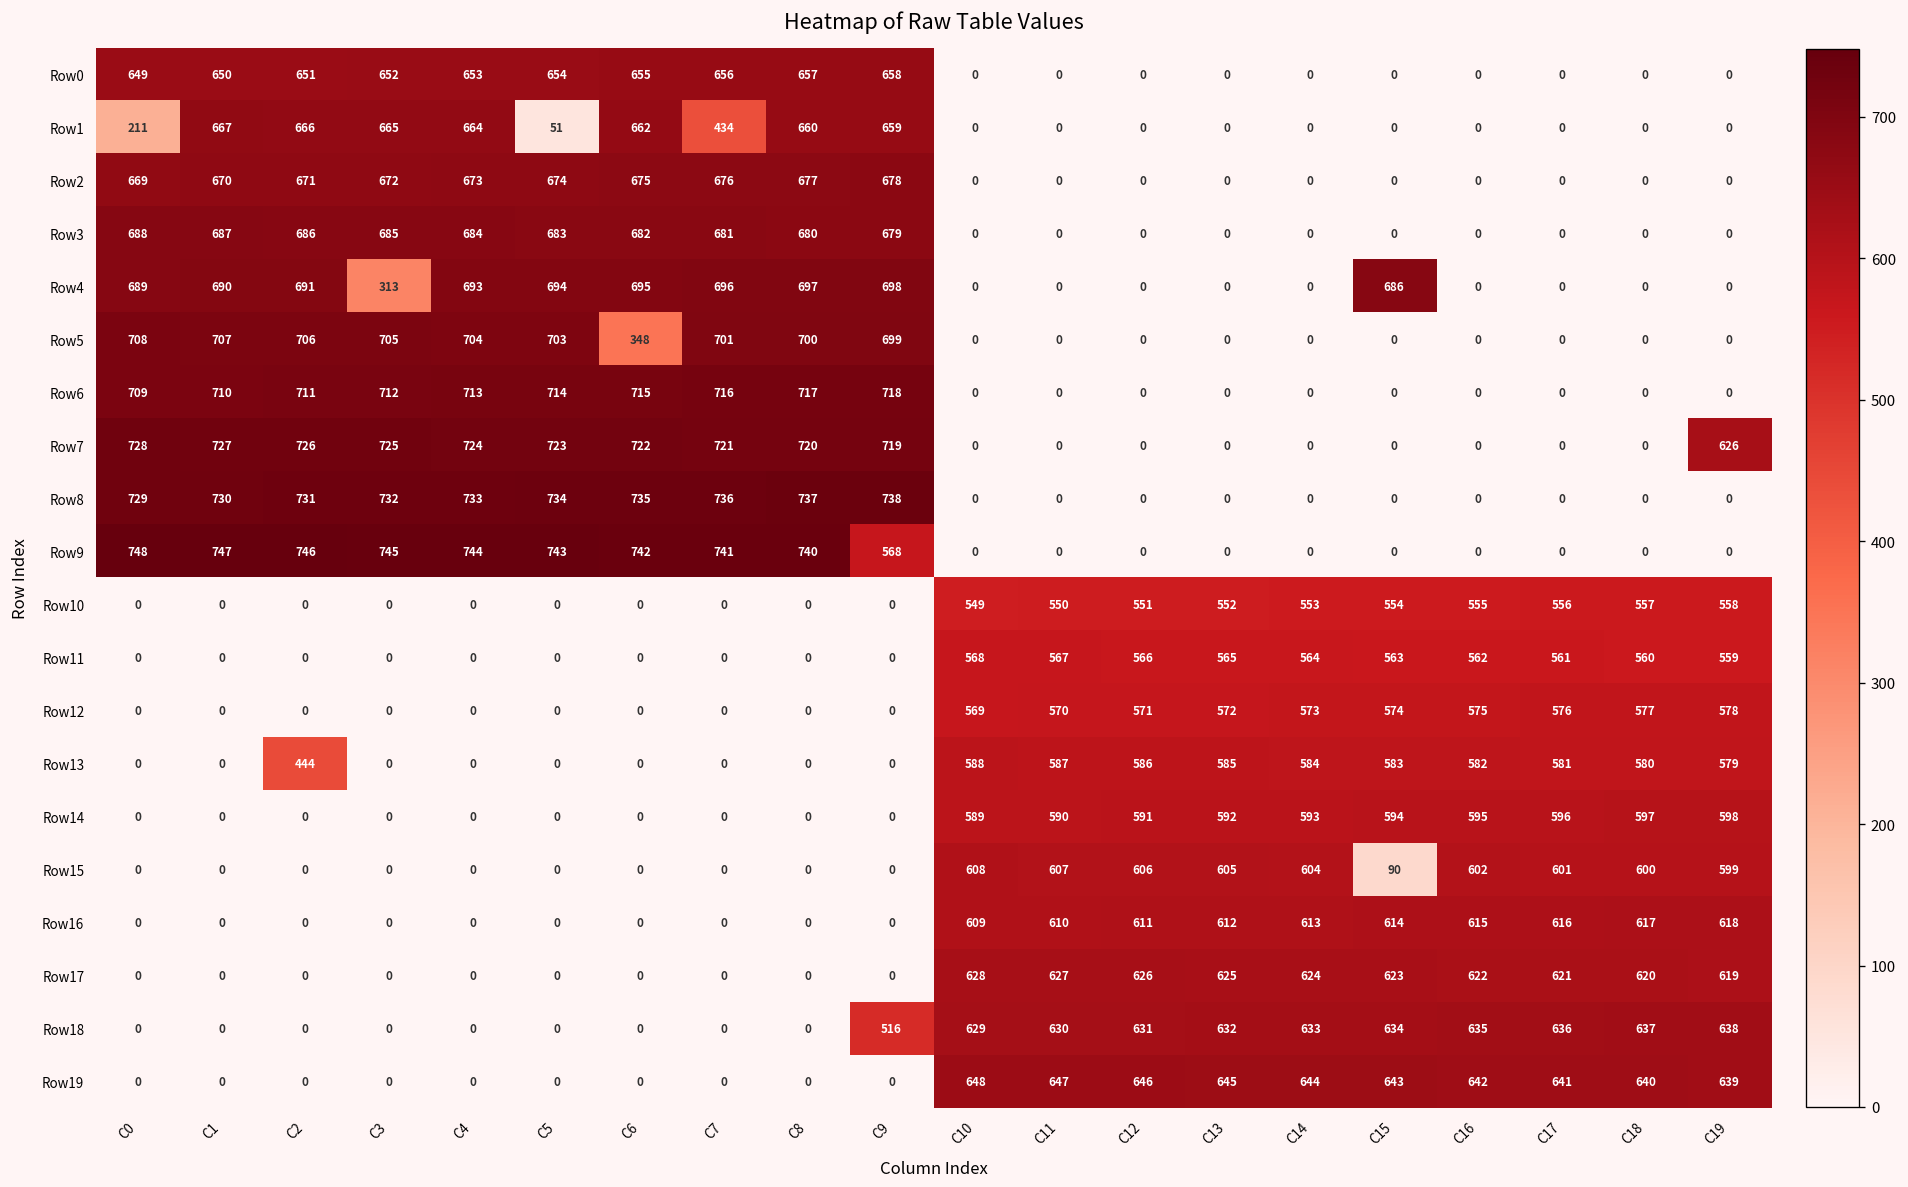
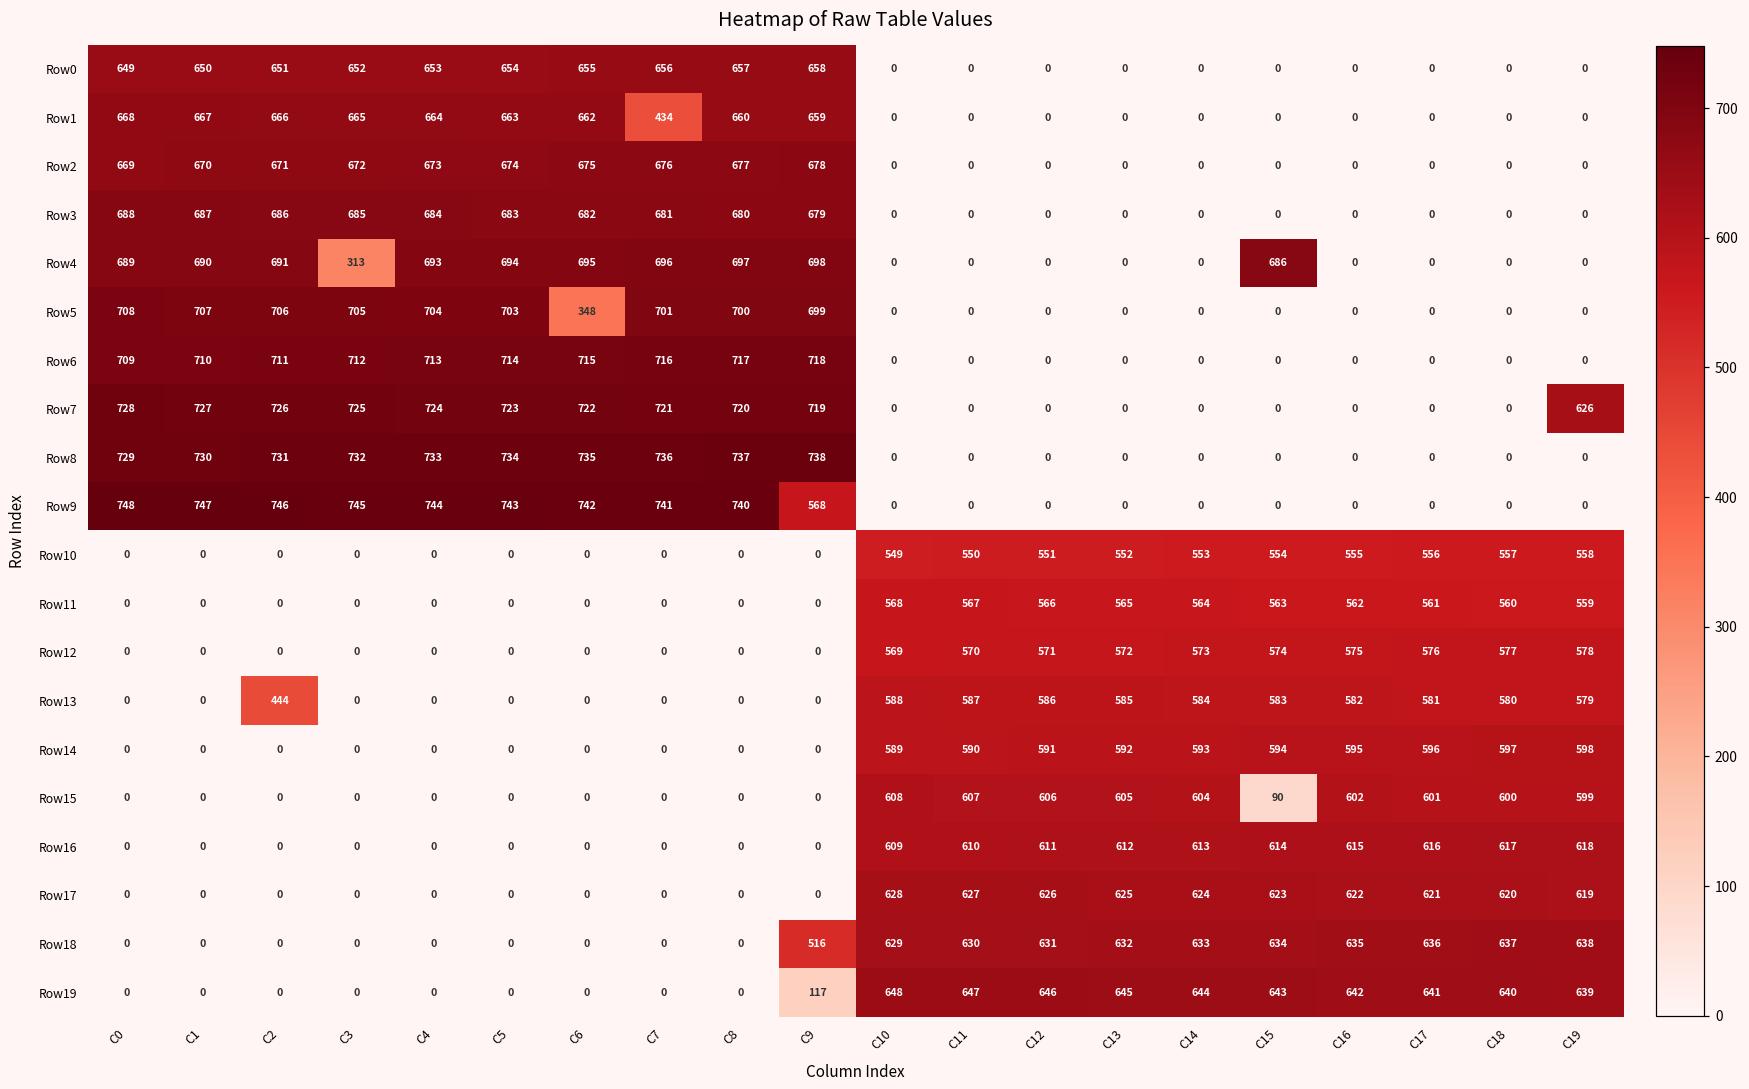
  {
    "Row1": {
-     "C0": 211,
+     "C0": 668,
      "C1": 667,
      "C2": 666,
      "C3": 665,
      "C4": 664,
-     "C5": 51,
+     "C5": 663,
      "C6": 662,
      "C7": 434,
      "C8": 660,
      "C9": 659,
      "C10": 0,
      "C11": 0,
      "C12": 0,
      "C13": 0,
      "C14": 0,
      "C15": 0,
      "C16": 0,
      "C17": 0,
      "C18": 0,
      "C19": 0
    },
    "Row19": {
      "C0": 0,
      "C1": 0,
      "C2": 0,
      "C3": 0,
      "C4": 0,
      "C5": 0,
      "C6": 0,
      "C7": 0,
      "C8": 0,
-     "C9": 0,
+     "C9": 117,
      "C10": 648,
      "C11": 647,
      "C12": 646,
      "C13": 645,
      "C14": 644,
      "C15": 643,
      "C16": 642,
      "C17": 641,
      "C18": 640,
      "C19": 639
    }
  }
